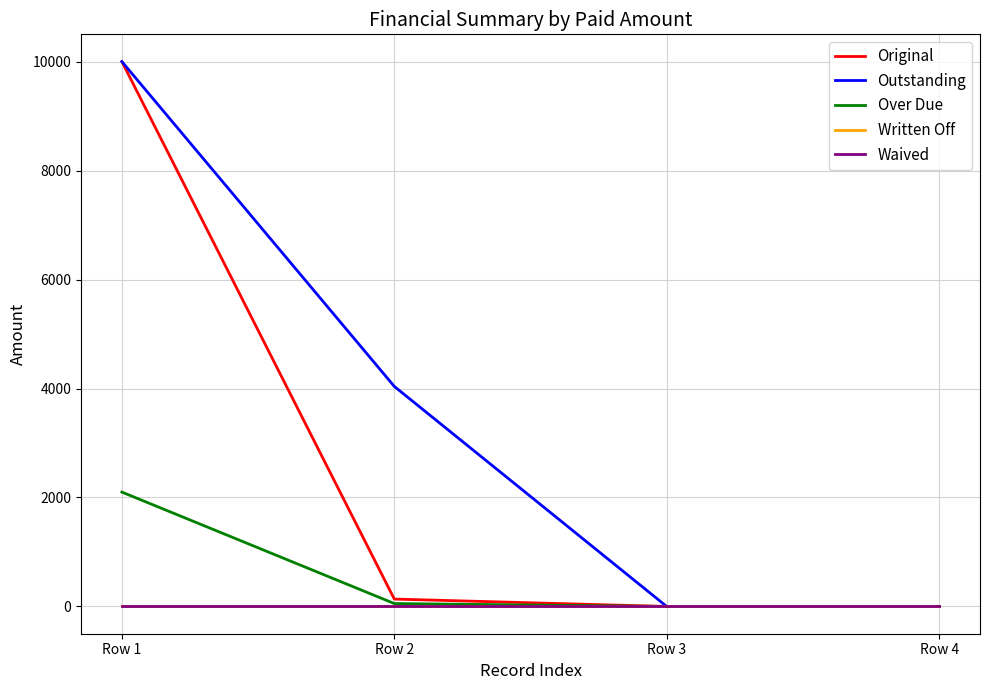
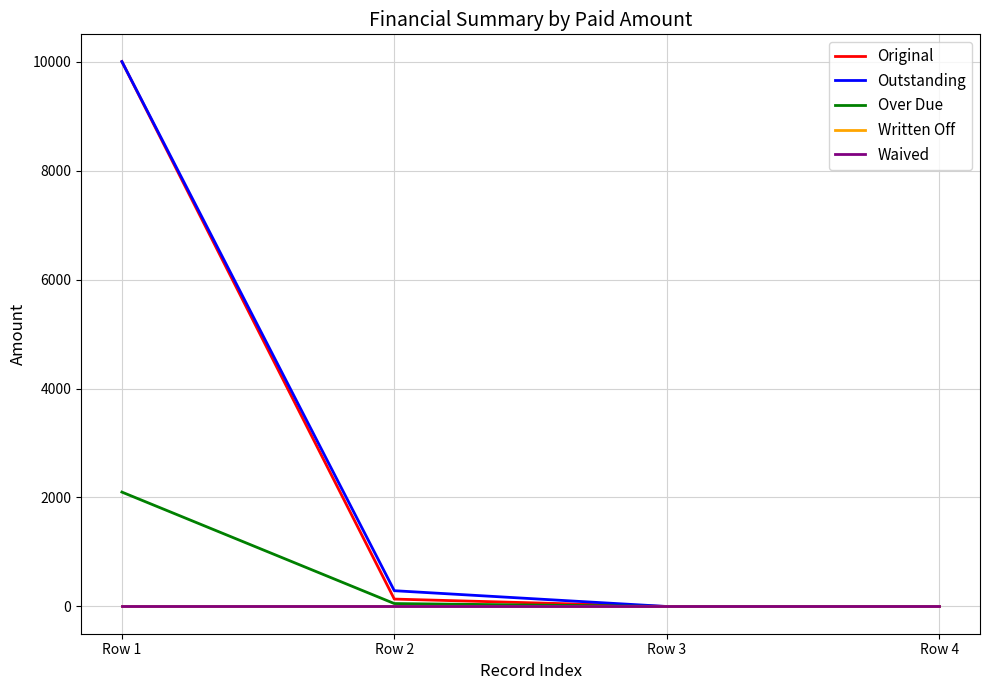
  {
    "Original": {
      "Row 2": 100
    },
    "Outstanding": {
-     "Row 2": 4000
+     "Row 2": 300
    },
    "Over Due": {
      "Row 1": 2100,
      "Row 2": 100
    },
    "Waived": {
      "Row 1": 0,
      "Row 2": 0
    }
  }
